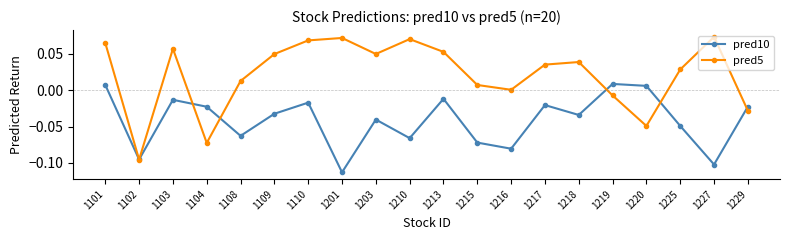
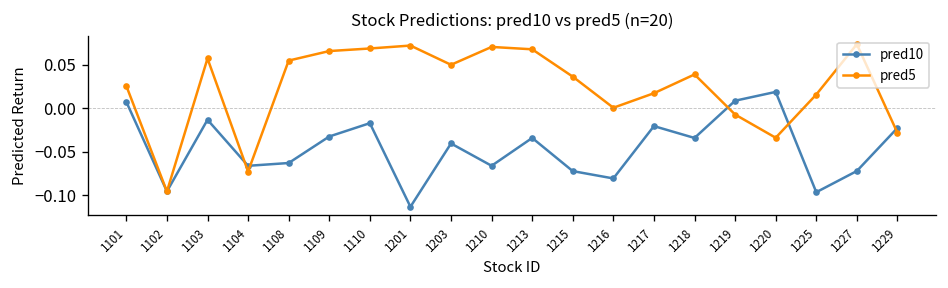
  {
    "pred10": {
      "1101": 0.01,
      "1103": -0.01,
-     "1104": -0.02,
+     "1104": -0.07,
      "1108": -0.06,
      "1109": -0.03,
      "1110": -0.02,
      "1201": -0.11,
      "1203": -0.04,
      "1210": -0.07,
-     "1213": -0.01,
+     "1213": -0.03,
      "1215": -0.07,
      "1216": -0.08,
      "1217": -0.02,
      "1218": -0.03,
      "1219": 0.01,
-     "1220": 0.01,
-     "1225": -0.05,
-     "1227": -0.10,
+     "1220": 0.02,
+     "1225": -0.10,
+     "1227": -0.07,
      "1229": -0.02
    },
    "pred5": {
-     "1101": 0.07,
+     "1101": 0.03,
      "1103": 0.06,
      "1104": -0.07,
-     "1108": 0.01,
-     "1109": 0.05,
+     "1108": 0.05,
+     "1109": 0.07,
      "1110": 0.07,
      "1201": 0.07,
      "1203": 0.05,
      "1210": 0.07,
-     "1213": 0.05,
-     "1215": 0.01,
+     "1213": 0.07,
+     "1215": 0.04,
      "1216": 0.00,
-     "1217": 0.04,
+     "1217": 0.02,
      "1218": 0.04,
      "1219": -0.01,
-     "1220": -0.05,
-     "1225": 0.03,
+     "1220": -0.03,
+     "1225": 0.02,
      "1229": -0.03
    }
  }
